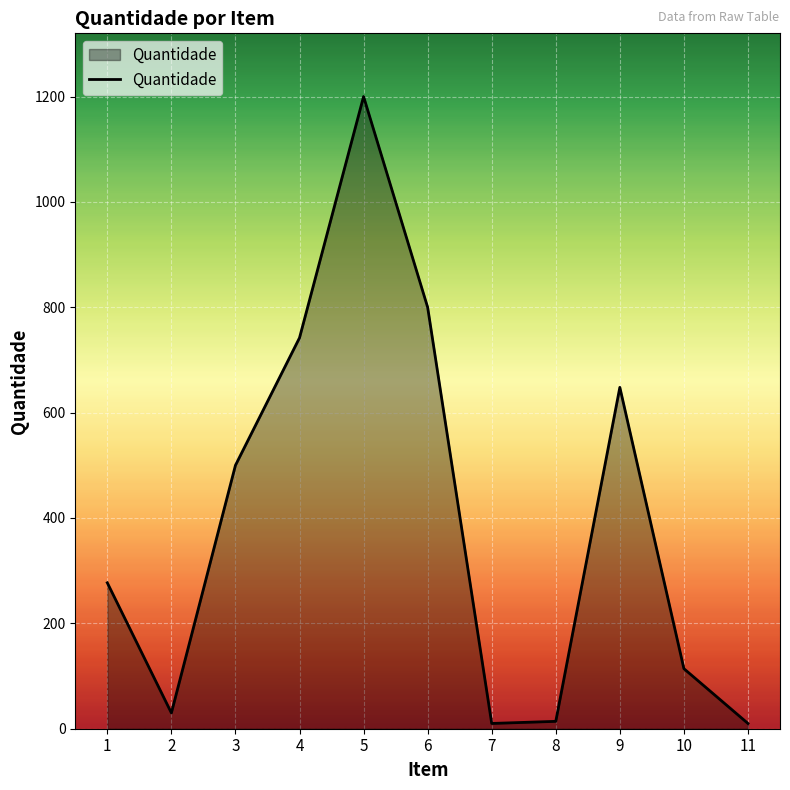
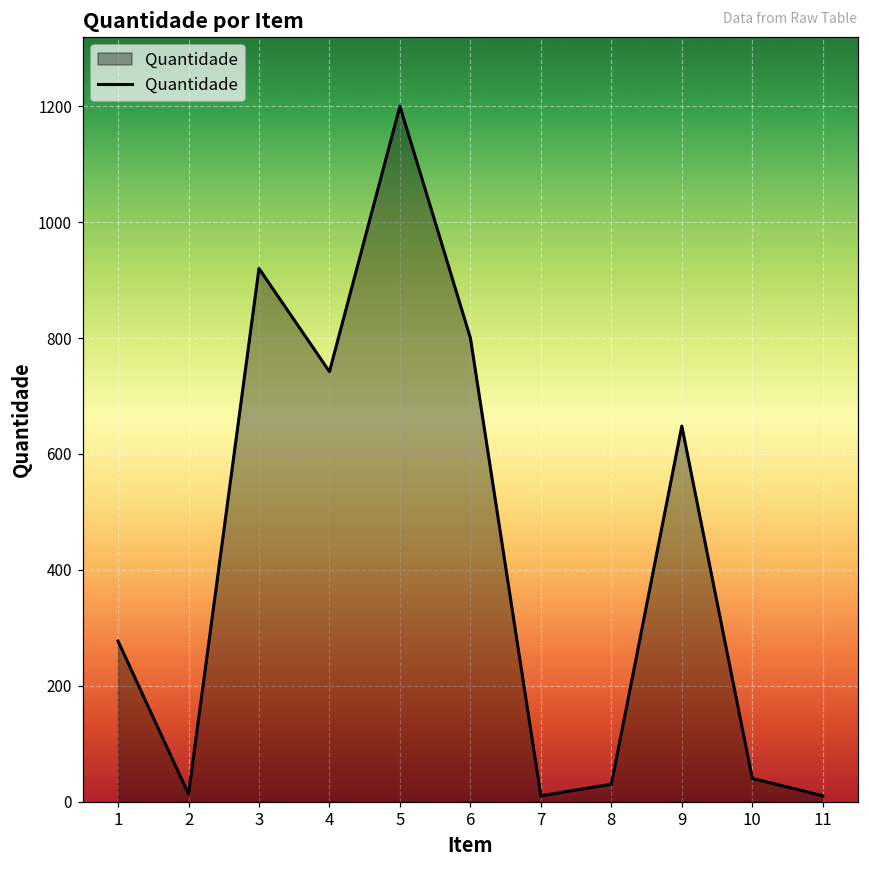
  {
    "1": 280,
-   "2": 30,
-   "3": 500,
+   "2": 10,
+   "3": 920,
    "4": 740,
    "5": 1200,
    "6": 800,
    "7": 10,
-   "8": 10,
+   "8": 30,
    "9": 650,
-   "10": 110,
+   "10": 40,
    "11": 10
  }
